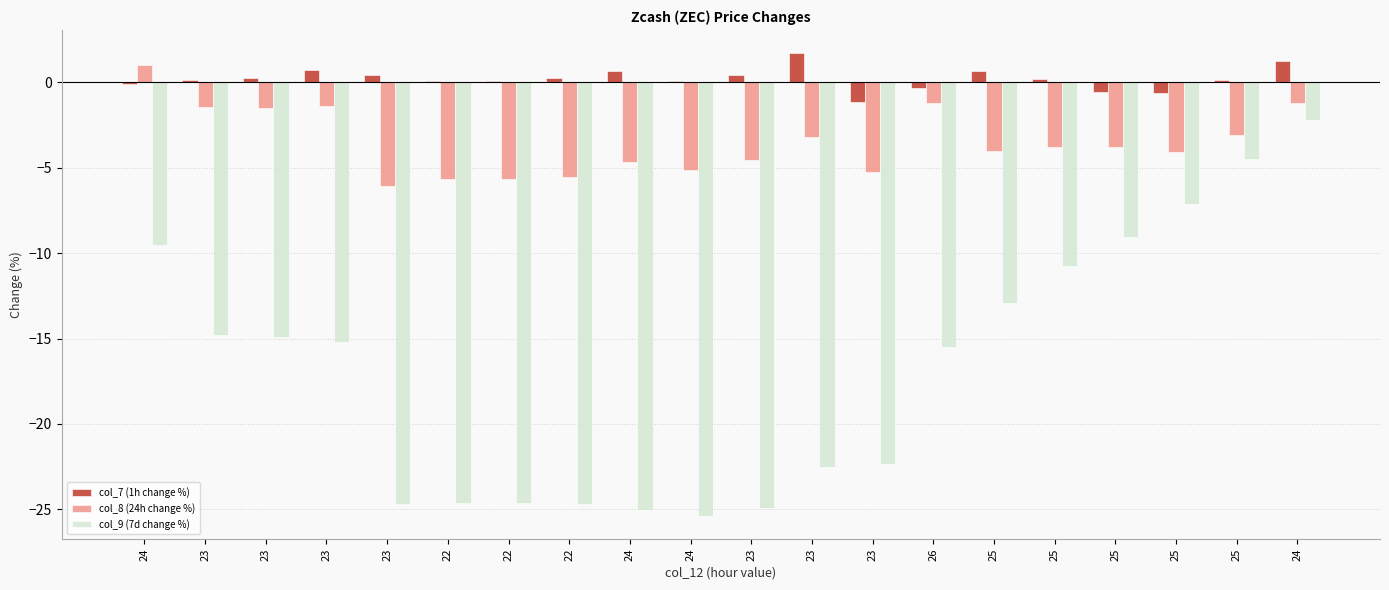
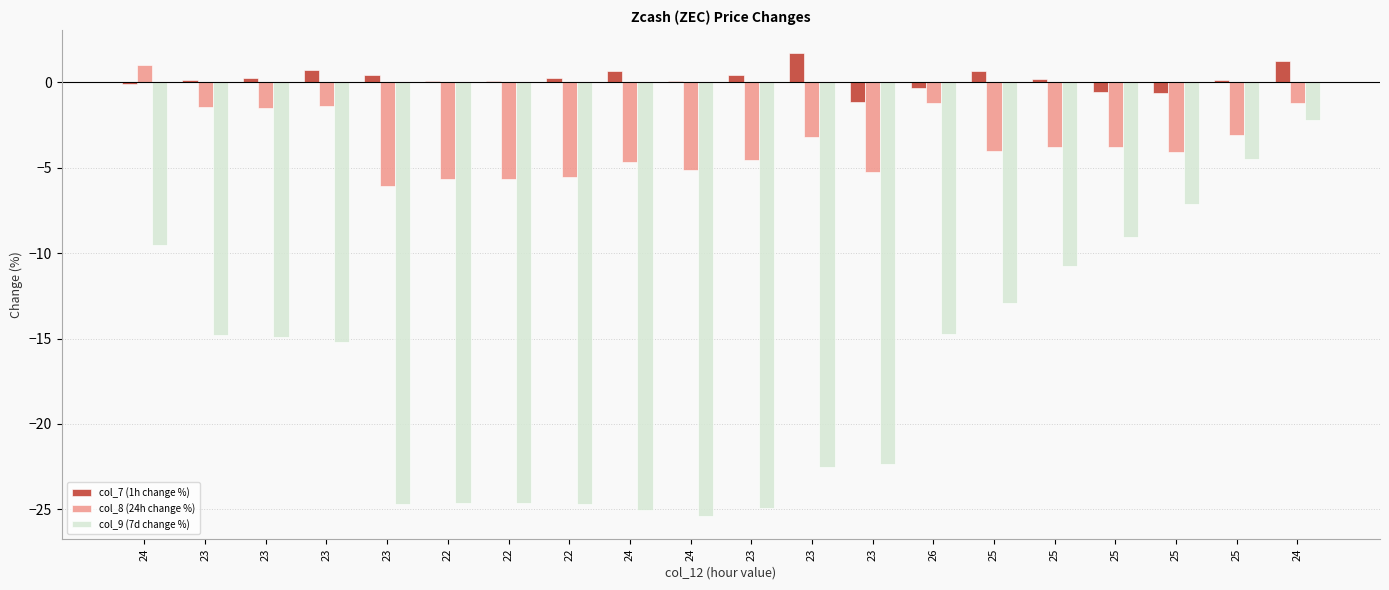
  {
    "col_7 (1h change %)": {
      "26": -0.4
    },
    "col_8 (24h change %)": {
      "26": -1.2
    },
    "col_9 (7d change %)": {
-     "26": -15.5
+     "26": -14.7
    }
  }
